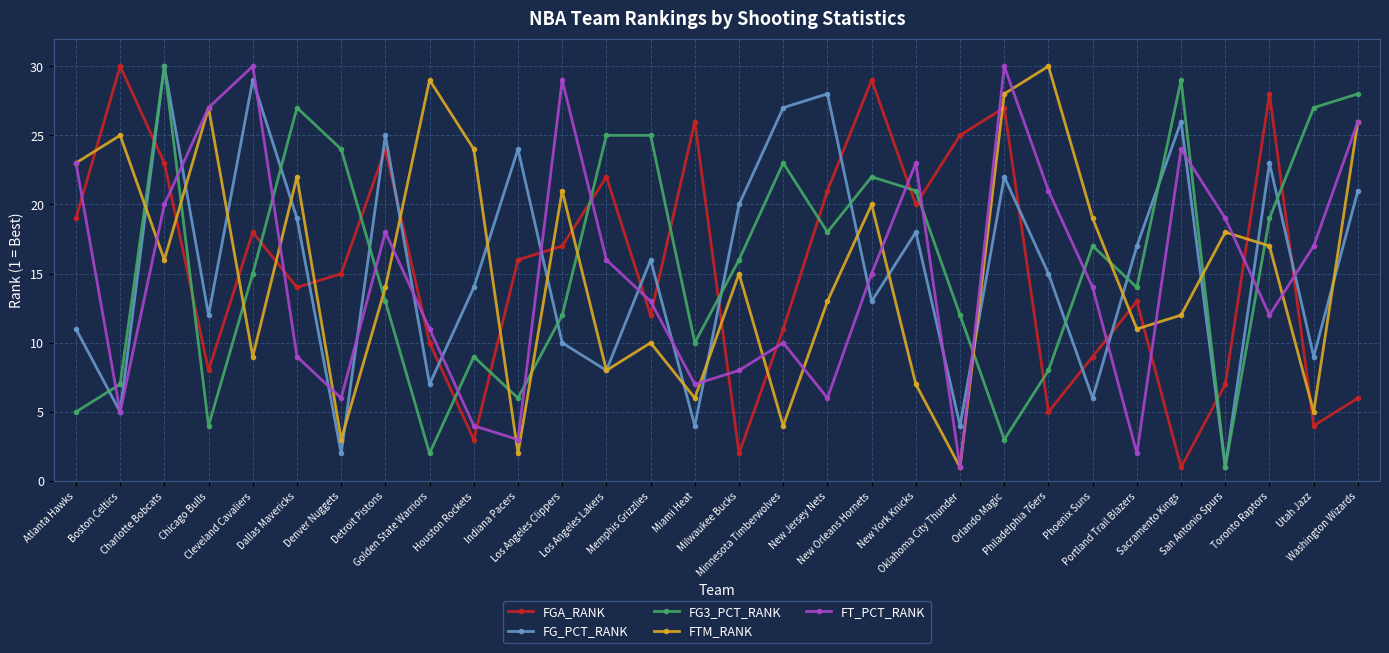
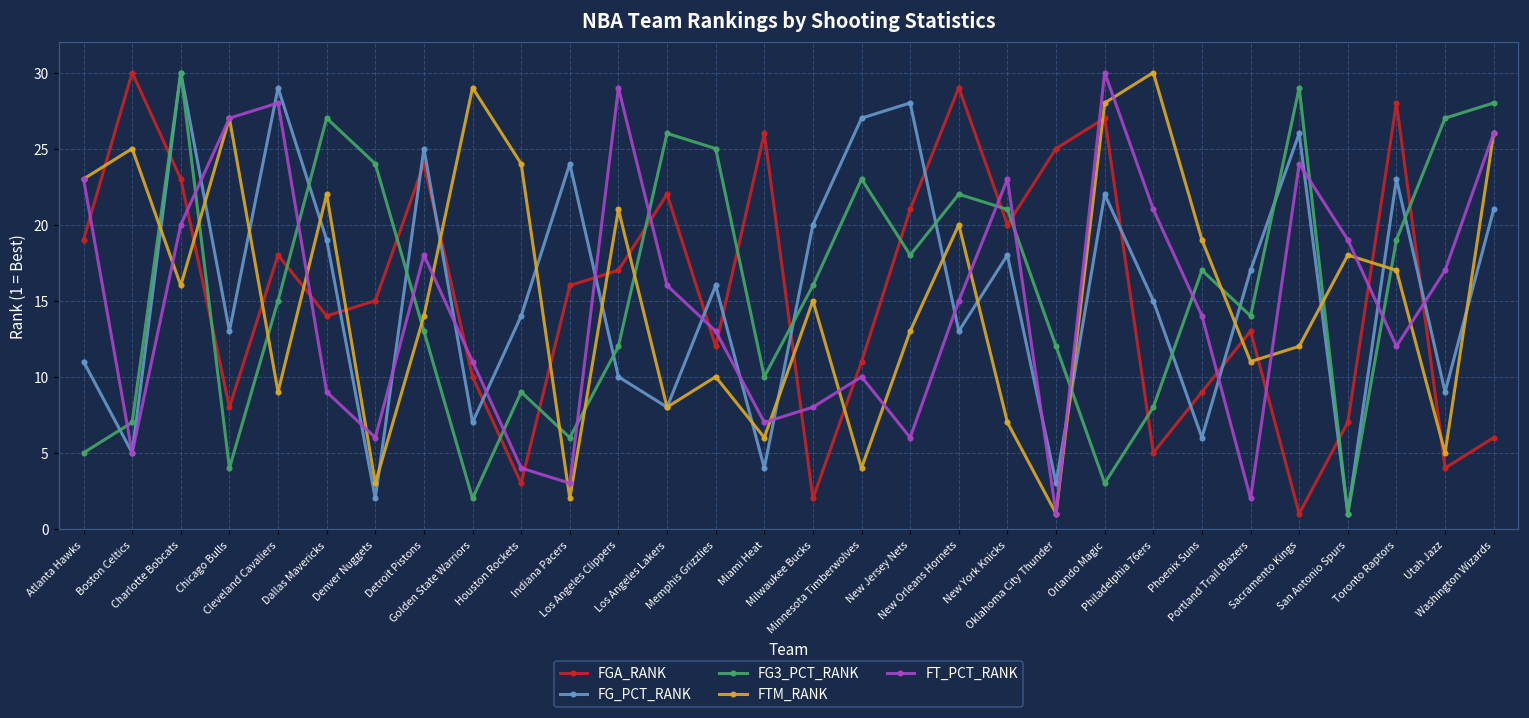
  {
    "FGA_RANK": {
      "Atlanta Hawks": 19,
      "Boston Celtics": 30,
      "Charlotte Bobcats": 23,
      "Chicago Bulls": 8,
      "Cleveland Cavaliers": 18,
      "Dallas Mavericks": 14,
      "Denver Nuggets": 15,
      "Detroit Pistons": 24,
      "Golden State Warriors": 10,
      "Houston Rockets": 3,
      "Indiana Pacers": 16,
      "Los Angeles Clippers": 17,
      "Los Angeles Lakers": 22,
      "Memphis Grizzlies": 12,
      "Miami Heat": 26,
      "Milwaukee Bucks": 2,
      "Minnesota Timberwolves": 11,
      "New Jersey Nets": 21,
      "New Orleans Hornets": 29,
      "New York Knicks": 20,
      "Oklahoma City Thunder": 25,
      "Orlando Magic": 27,
      "Philadelphia 76ers": 5,
      "Phoenix Suns": 9,
      "Portland Trail Blazers": 13,
      "Sacramento Kings": 1,
      "San Antonio Spurs": 7,
      "Toronto Raptors": 28,
      "Utah Jazz": 4,
      "Washington Wizards": 6
    },
    "FG_PCT_RANK": {
      "Atlanta Hawks": 11,
-     "Chicago Bulls": 12,
+     "Chicago Bulls": 13,
      "Cleveland Cavaliers": 29,
      "Dallas Mavericks": 19,
      "Denver Nuggets": 2,
      "Detroit Pistons": 25,
      "Golden State Warriors": 7,
      "Houston Rockets": 14,
      "Indiana Pacers": 24,
      "Los Angeles Clippers": 10,
      "Memphis Grizzlies": 16,
      "Miami Heat": 4,
      "Milwaukee Bucks": 20,
      "Minnesota Timberwolves": 27,
      "New Jersey Nets": 28,
      "New Orleans Hornets": 13,
      "New York Knicks": 18,
-     "Oklahoma City Thunder": 4,
+     "Oklahoma City Thunder": 3,
      "Orlando Magic": 22,
      "Philadelphia 76ers": 15,
      "Phoenix Suns": 6,
      "Portland Trail Blazers": 17,
      "Sacramento Kings": 26,
      "Toronto Raptors": 23,
      "Utah Jazz": 9,
      "Washington Wizards": 21
    },
    "FG3_PCT_RANK": {
      "Atlanta Hawks": 5,
      "Boston Celtics": 7,
      "Chicago Bulls": 4,
      "Cleveland Cavaliers": 15,
      "Dallas Mavericks": 27,
      "Denver Nuggets": 24,
      "Detroit Pistons": 13,
      "Golden State Warriors": 2,
      "Houston Rockets": 9,
      "Indiana Pacers": 6,
      "Los Angeles Clippers": 12,
-     "Los Angeles Lakers": 25,
+     "Los Angeles Lakers": 26,
      "Memphis Grizzlies": 25,
      "Miami Heat": 10,
      "Milwaukee Bucks": 16,
      "Minnesota Timberwolves": 23,
      "New Jersey Nets": 18,
      "New Orleans Hornets": 22,
      "New York Knicks": 21,
      "Oklahoma City Thunder": 12,
      "Orlando Magic": 3,
      "Philadelphia 76ers": 8,
      "Phoenix Suns": 17,
      "Portland Trail Blazers": 14,
      "Sacramento Kings": 29,
      "Toronto Raptors": 19,
      "Utah Jazz": 27,
      "Washington Wizards": 28
    },
    "FTM_RANK": {
      "Boston Celtics": 25,
      "Charlotte Bobcats": 16,
      "Cleveland Cavaliers": 9,
      "Dallas Mavericks": 22,
      "Denver Nuggets": 3,
      "Detroit Pistons": 14,
      "Golden State Warriors": 29,
      "Houston Rockets": 24,
      "Indiana Pacers": 2,
      "Los Angeles Clippers": 21,
      "Memphis Grizzlies": 10,
      "Miami Heat": 6,
      "Milwaukee Bucks": 15,
      "Minnesota Timberwolves": 4,
      "New Jersey Nets": 13,
      "New Orleans Hornets": 20,
      "New York Knicks": 7,
      "Orlando Magic": 28,
      "Philadelphia 76ers": 30,
      "Phoenix Suns": 19,
      "Portland Trail Blazers": 11,
      "Sacramento Kings": 12,
      "San Antonio Spurs": 18,
      "Toronto Raptors": 17,
      "Utah Jazz": 5
    },
    "FT_PCT_RANK": {
      "Charlotte Bobcats": 20,
-     "Cleveland Cavaliers": 30,
+     "Cleveland Cavaliers": 28,
      "Dallas Mavericks": 9,
      "Denver Nuggets": 6,
      "Detroit Pistons": 18,
      "Golden State Warriors": 11,
      "Houston Rockets": 4,
      "Indiana Pacers": 3,
      "Los Angeles Clippers": 29,
      "Los Angeles Lakers": 16,
      "Memphis Grizzlies": 13,
      "Miami Heat": 7,
      "Milwaukee Bucks": 8,
      "Minnesota Timberwolves": 10,
      "New Jersey Nets": 6,
      "New Orleans Hornets": 15,
      "New York Knicks": 23,
      "Orlando Magic": 30,
      "Philadelphia 76ers": 21,
      "Phoenix Suns": 14,
      "Portland Trail Blazers": 2,
      "Sacramento Kings": 24,
      "San Antonio Spurs": 19,
      "Toronto Raptors": 12,
      "Utah Jazz": 17
    }
  }
